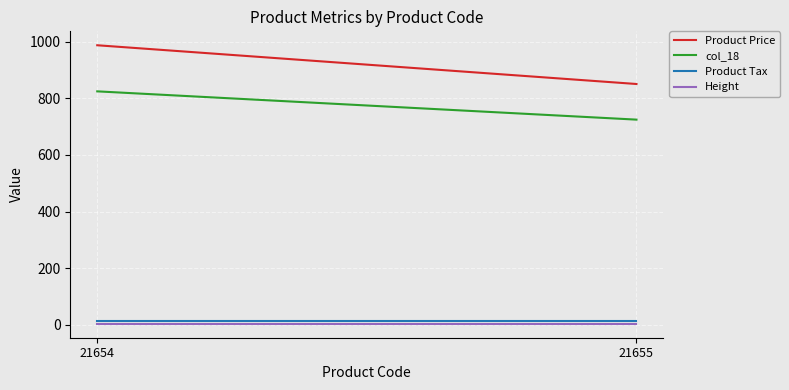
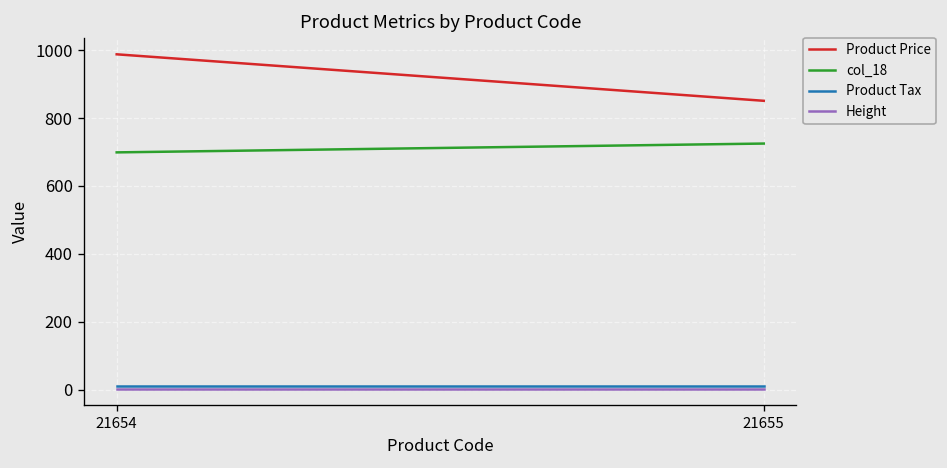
  {
    "Product Price": {
      "21654": 990,
      "21655": 850
    },
    "col_18": {
-     "21654": 830,
+     "21654": 700,
      "21655": 730
    }
  }
